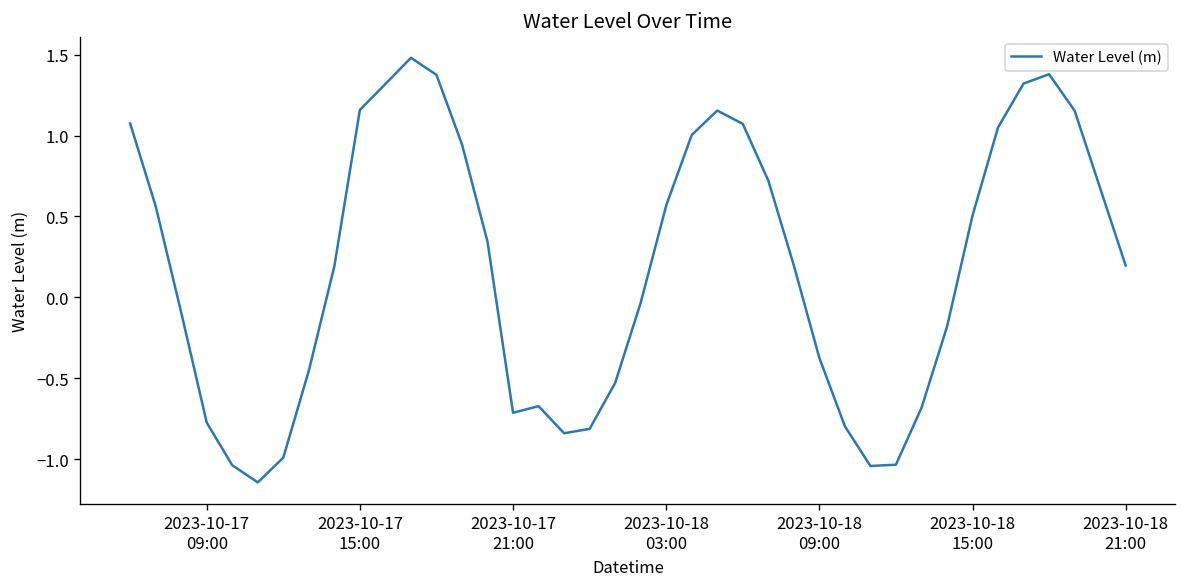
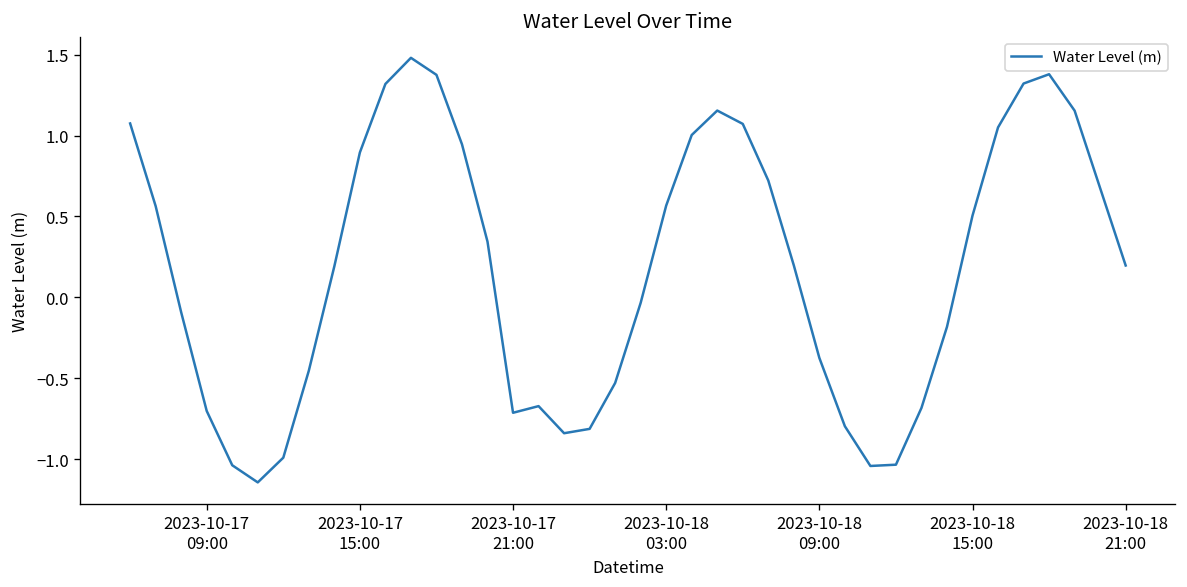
  {
-   "2023-10-17 09:00": -0.77,
-   "2023-10-17 15:00": 1.16,
+   "2023-10-17 09:00": -0.70,
+   "2023-10-17 15:00": 0.90,
    "2023-10-17 21:00": -0.71,
    "2023-10-18 03:00": 0.57,
    "2023-10-18 09:00": -0.37,
    "2023-10-18 15:00": 0.51,
    "2023-10-18 21:00": 0.20
  }
